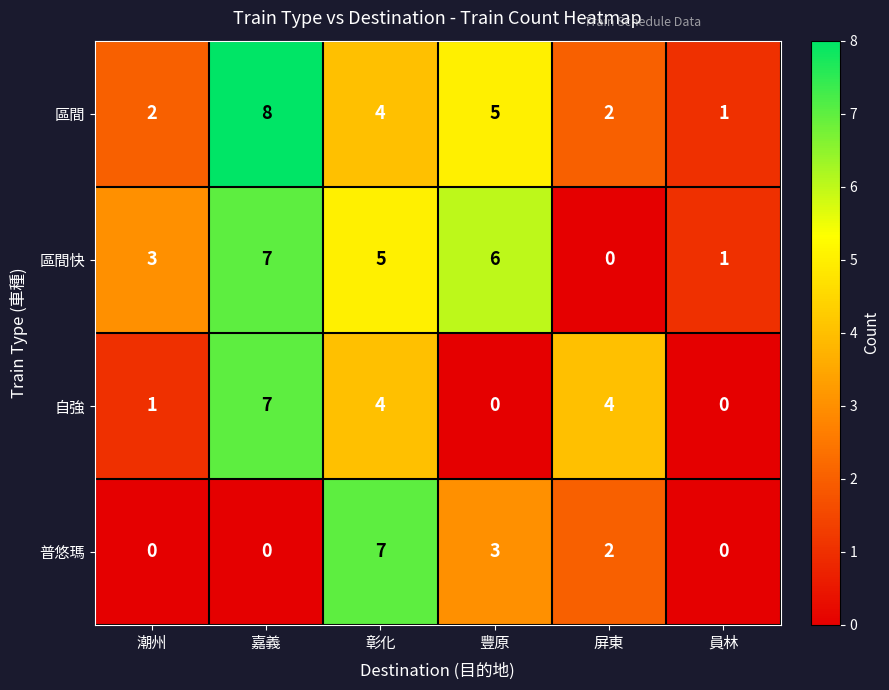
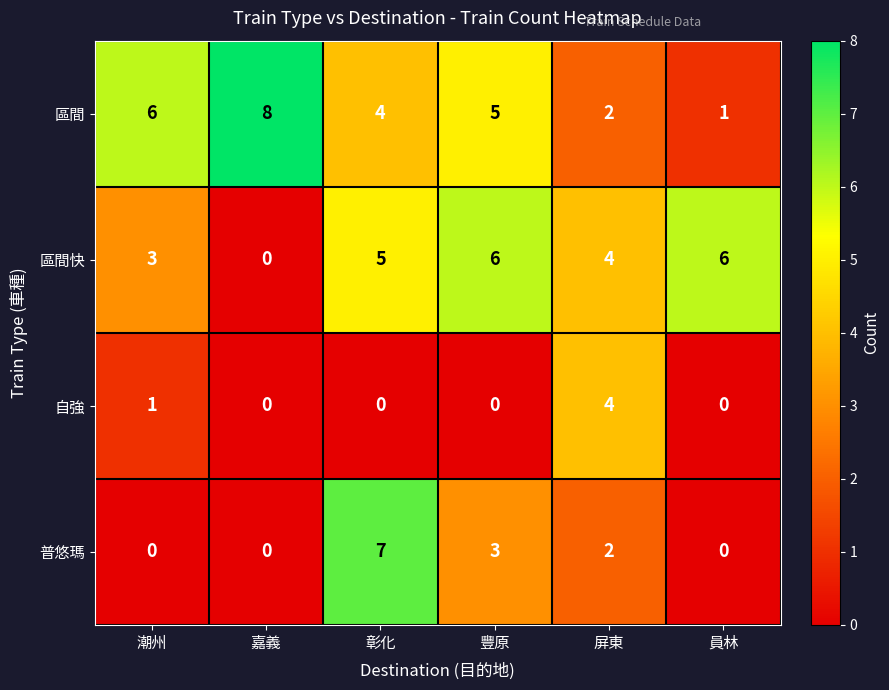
  {
    "區間": {
-     "潮州": 2,
+     "潮州": 6,
      "嘉義": 8,
      "彰化": 4,
      "豐原": 5,
      "屏東": 2,
      "員林": 1
    },
    "區間快": {
      "潮州": 3,
-     "嘉義": 7,
+     "嘉義": 0,
      "彰化": 5,
      "豐原": 6,
-     "屏東": 0,
-     "員林": 1
+     "屏東": 4,
+     "員林": 6
    },
    "自強": {
      "潮州": 1,
-     "嘉義": 7,
-     "彰化": 4,
+     "嘉義": 0,
+     "彰化": 0,
      "豐原": 0,
      "屏東": 4,
      "員林": 0
    },
    "普悠瑪": {
      "潮州": 0,
      "嘉義": 0,
      "彰化": 7,
      "豐原": 3,
      "屏東": 2,
      "員林": 0
    }
  }
